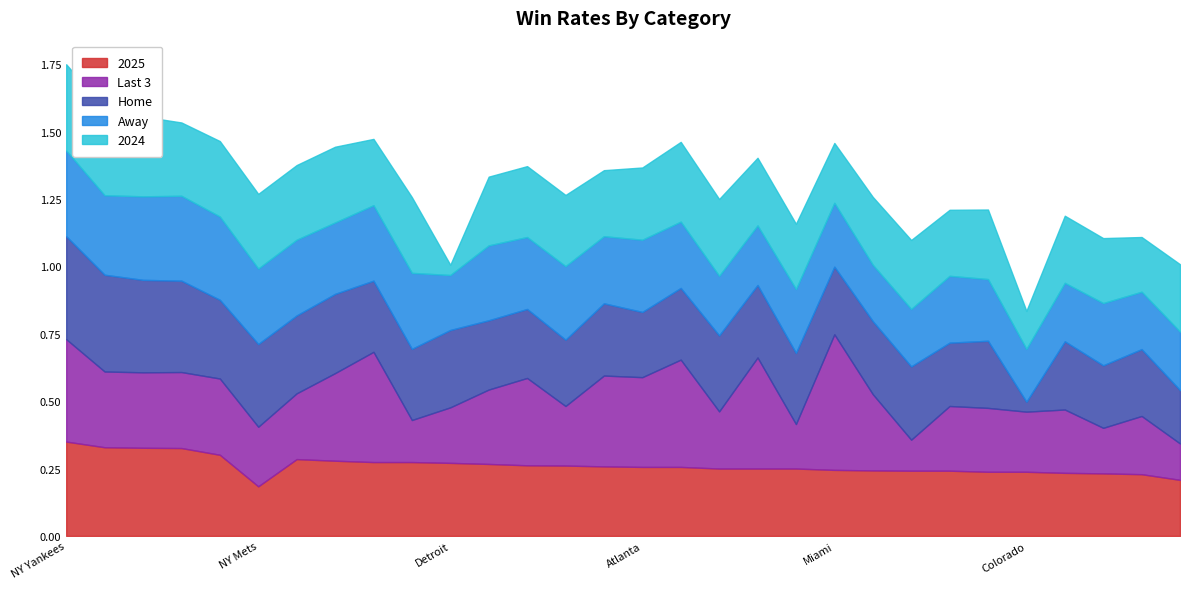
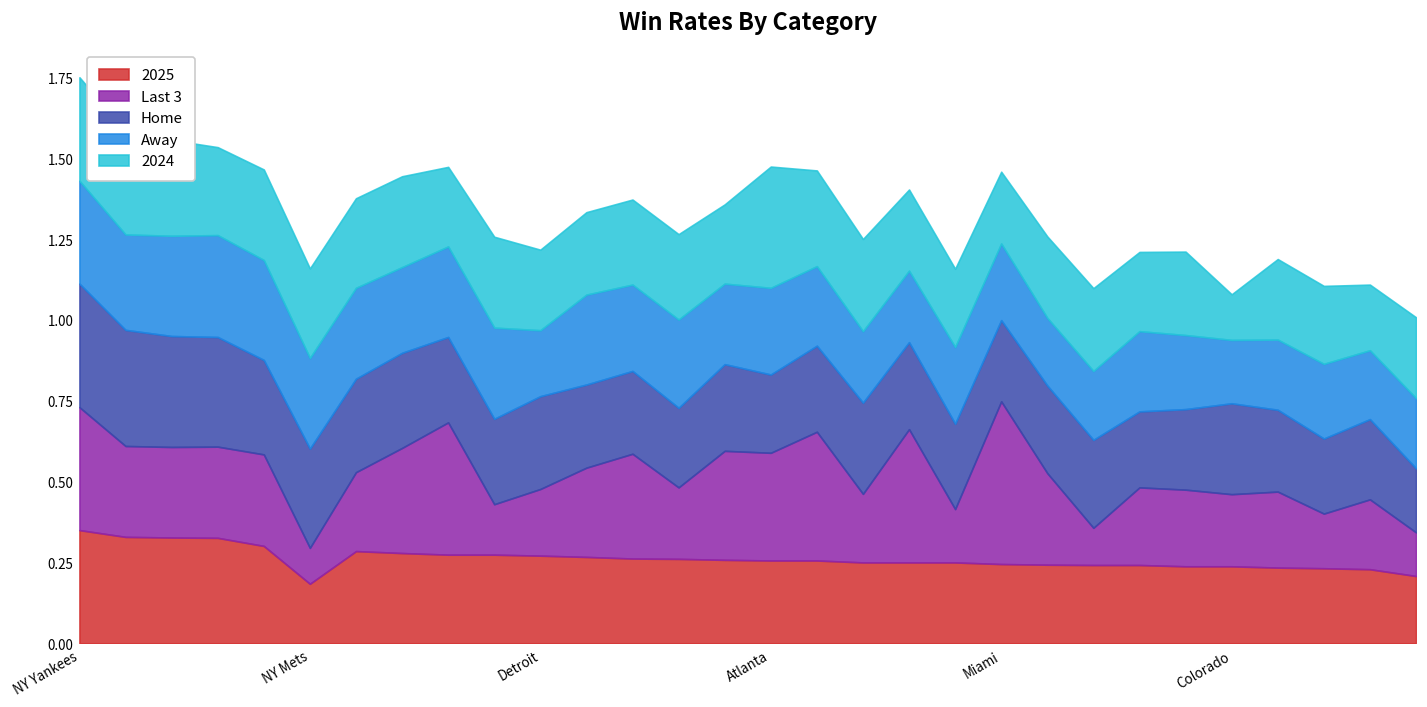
  {
    "2025": {
      "NY Yankees": 0.35,
      "NY Mets": 0.18,
      "Detroit": 0.27,
      "Atlanta": 0.26,
      "Miami": 0.25,
      "Colorado": 0.24
    },
    "Last 3": {
      "NY Yankees": 0.38,
-     "NY Mets": 0.22,
+     "NY Mets": 0.11,
      "Detroit": 0.21,
      "Atlanta": 0.33,
      "Miami": 0.50,
      "Colorado": 0.22
    },
    "Home": {
      "NY Yankees": 0.38,
      "NY Mets": 0.31,
      "Detroit": 0.29,
      "Atlanta": 0.24,
      "Miami": 0.25,
-     "Colorado": 0.04
+     "Colorado": 0.28
    },
    "Away": {
      "NY Yankees": 0.32,
      "NY Mets": 0.28,
      "Detroit": 0.20,
      "Atlanta": 0.27,
      "Miami": 0.24,
      "Colorado": 0.20
    },
    "2024": {
      "NY Yankees": 0.32,
      "NY Mets": 0.28,
-     "Detroit": 0.04,
-     "Atlanta": 0.27,
+     "Detroit": 0.25,
+     "Atlanta": 0.38,
      "Miami": 0.22,
      "Colorado": 0.14
    }
  }
